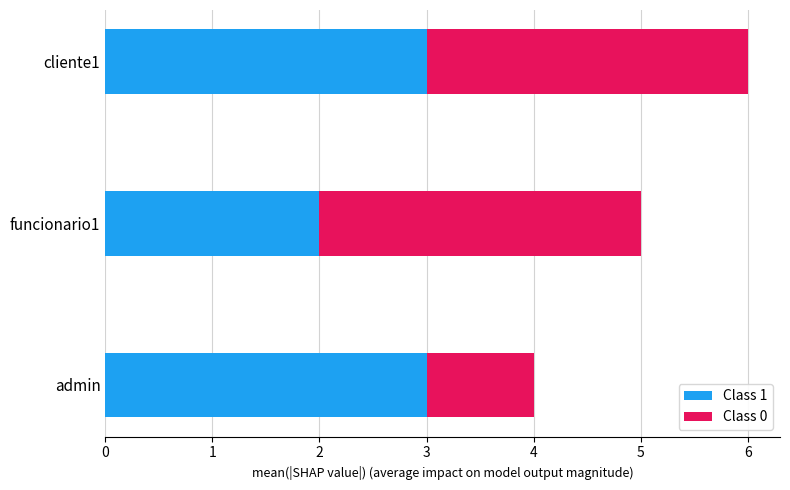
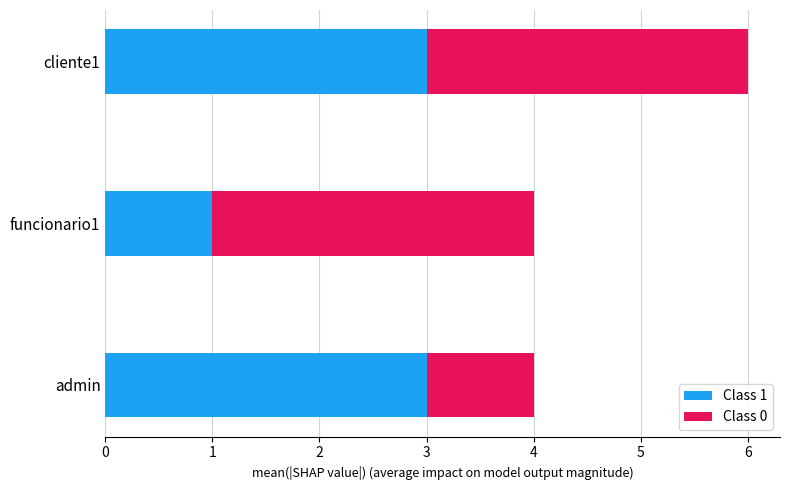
  {
    "Class 1": {
      "cliente1": 3,
-     "funcionario1": 2,
+     "funcionario1": 1,
      "admin": 3
    },
    "Class 0": {
      "cliente1": 3,
      "funcionario1": 3,
      "admin": 1
    }
  }
